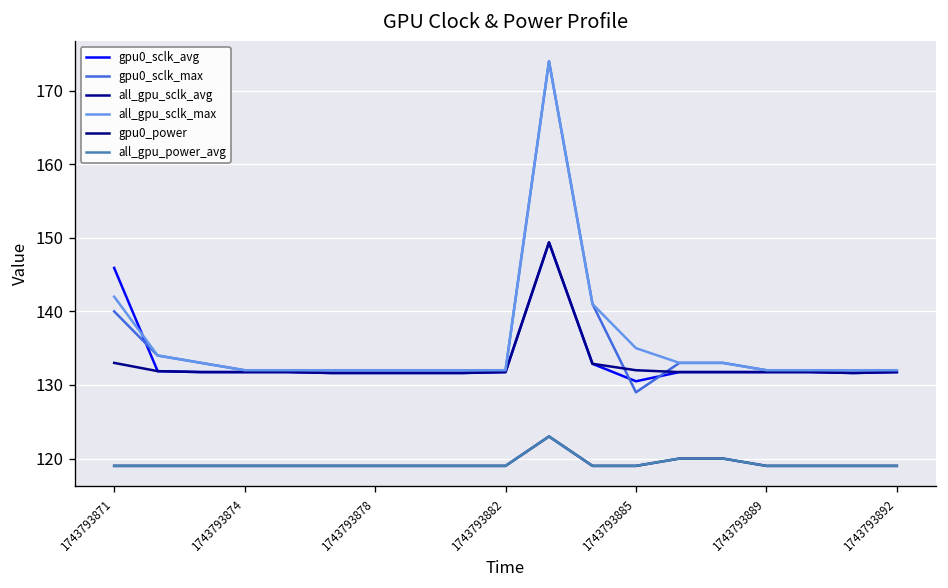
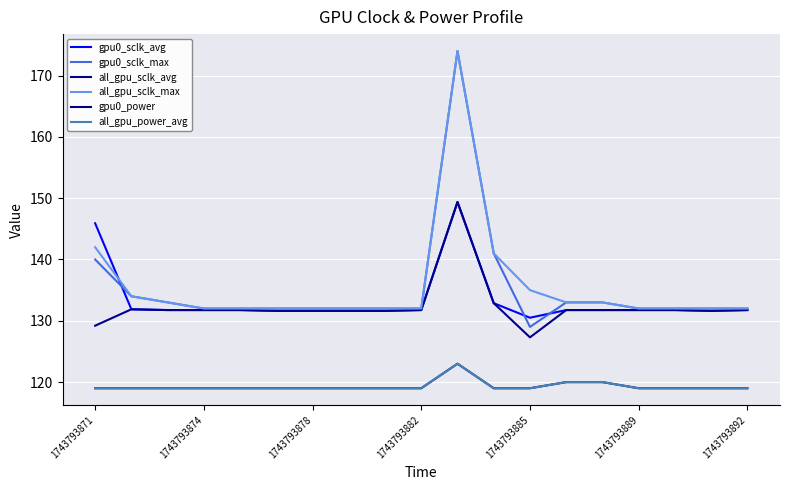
  {
    "gpu0_sclk_avg": {
      "1743793871": 146,
      "1743793885": 131
    },
    "all_gpu_sclk_avg": {
-     "1743793871": 133,
-     "1743793885": 132
+     "1743793871": 129,
+     "1743793885": 127
    }
  }
